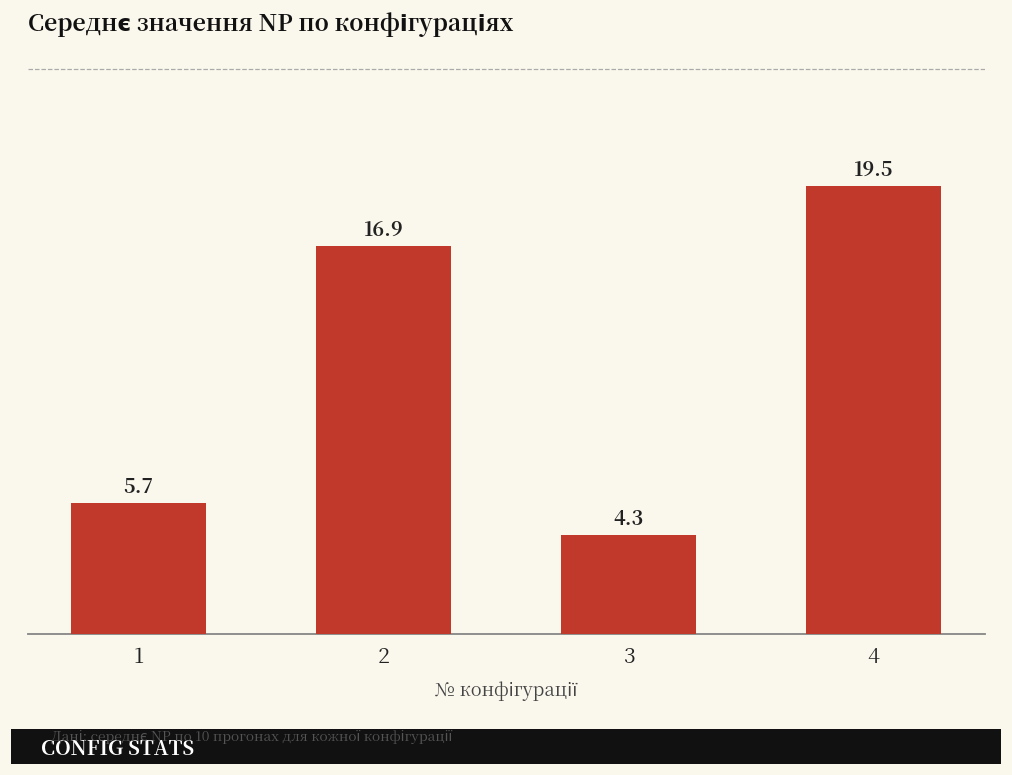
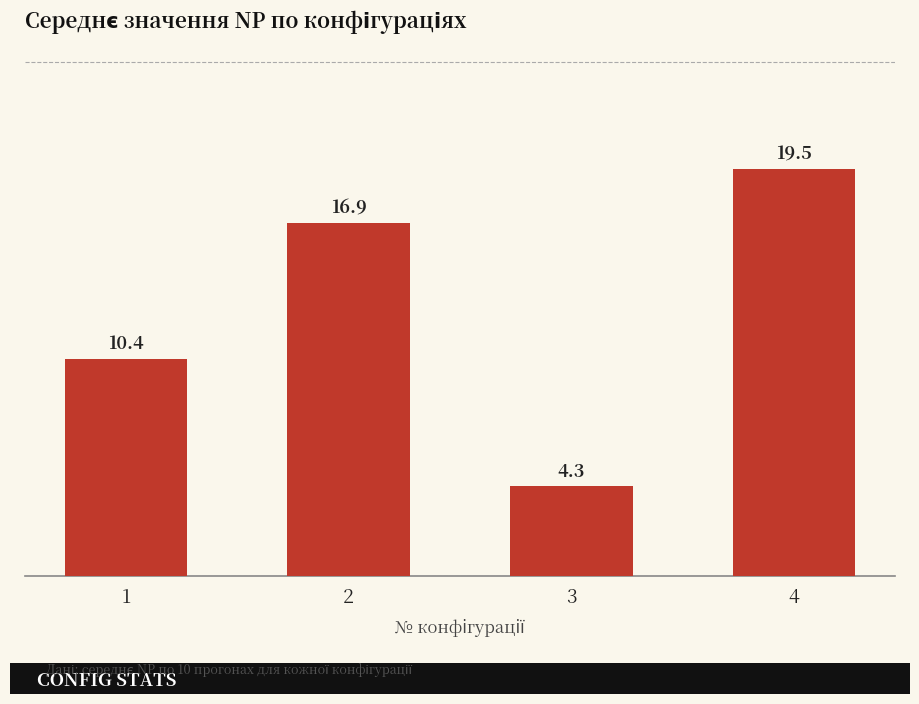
  {
-   "1": 5.7,
+   "1": 10.4,
    "2": 16.9,
    "3": 4.3,
    "4": 19.5
  }
